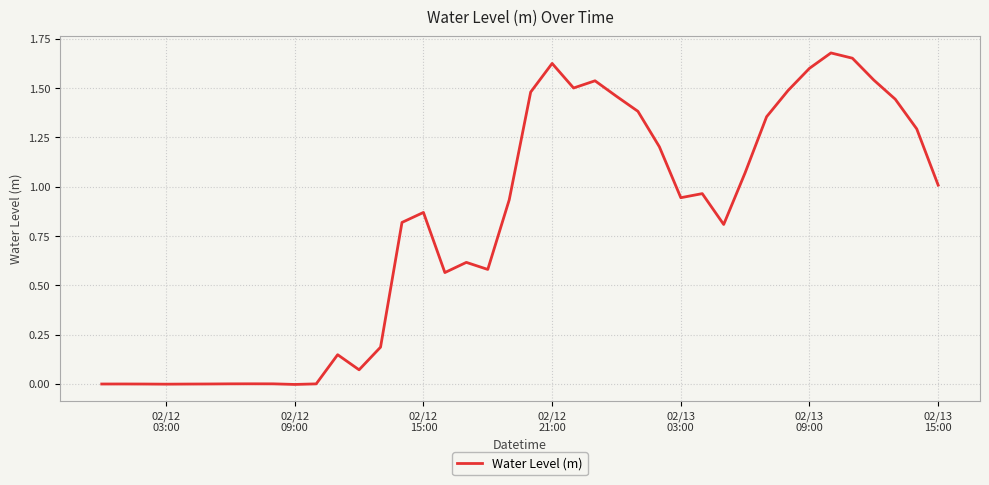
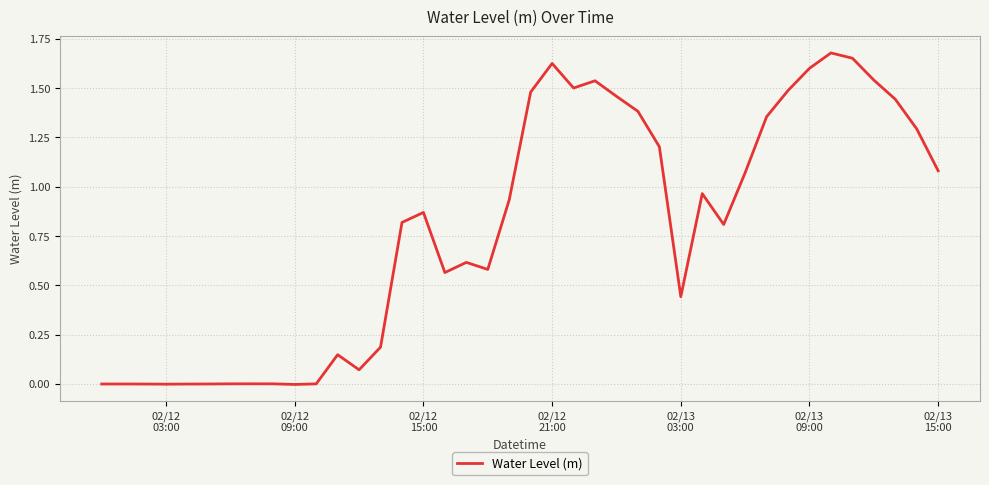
  {
    "02/12 03:00": 0.00,
    "02/12 09:00": 0.00,
    "02/12 15:00": 0.87,
    "02/12 21:00": 1.63,
-   "02/13 03:00": 0.94,
+   "02/13 03:00": 0.44,
    "02/13 09:00": 1.60,
-   "02/13 15:00": 1.01
+   "02/13 15:00": 1.08
  }
